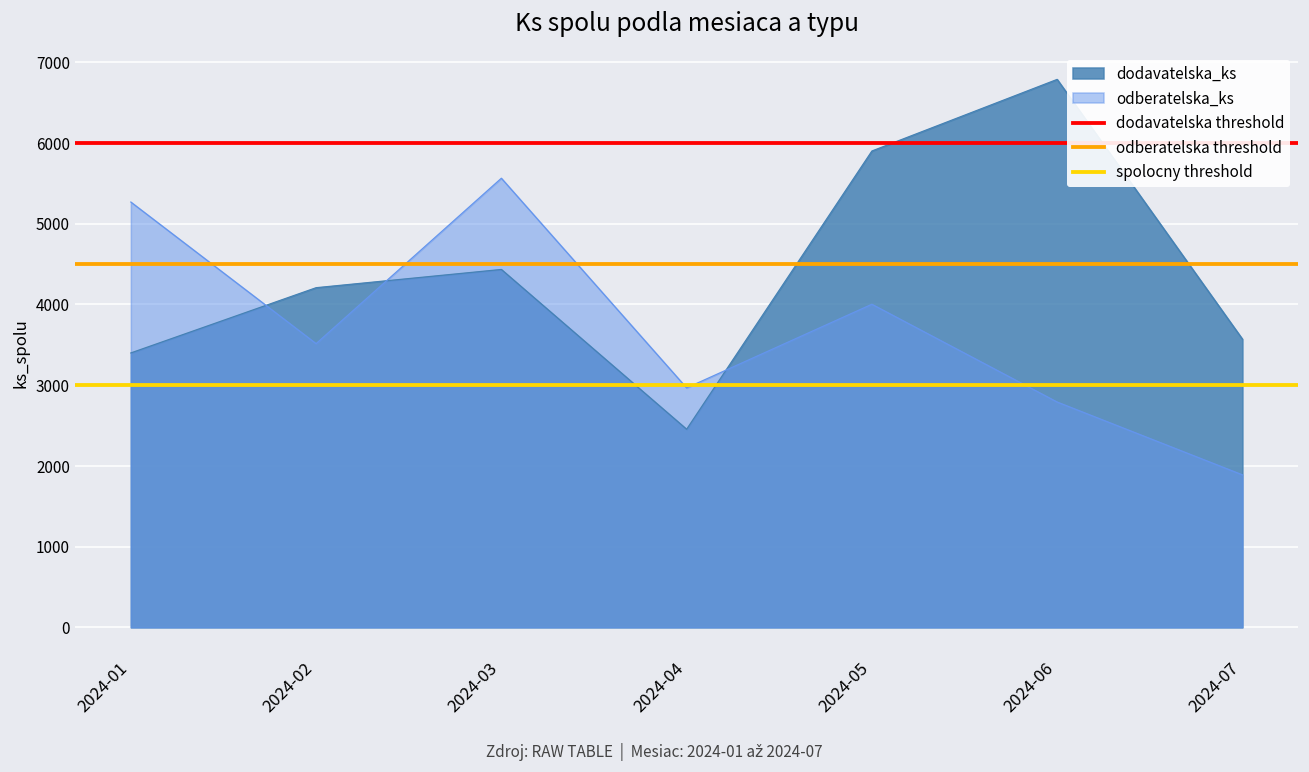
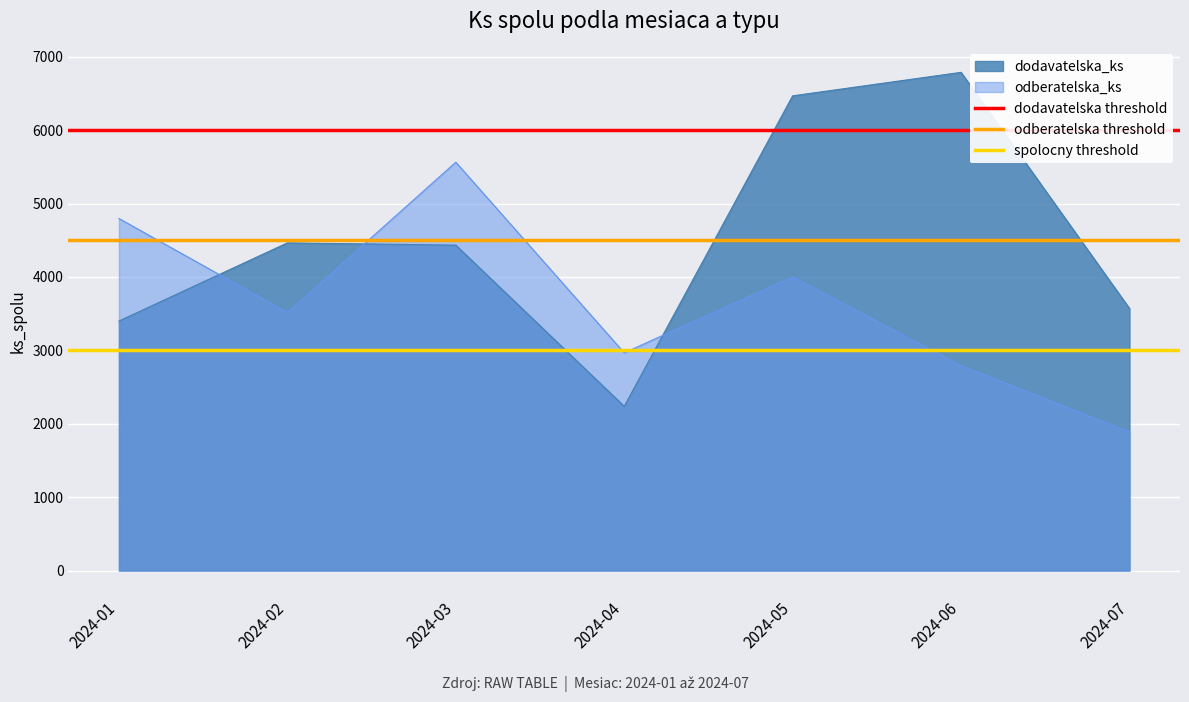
  {
    "dodavatelska_ks": {
      "2024-01": 3400,
-     "2024-02": 4200,
+     "2024-02": 4500,
      "2024-03": 4400,
-     "2024-04": 2500,
-     "2024-05": 5900,
+     "2024-04": 2200,
+     "2024-05": 6500,
      "2024-06": 6800,
      "2024-07": 3600
    },
    "odberatelska_ks": {
-     "2024-01": 5300,
+     "2024-01": 4800,
      "2024-02": 3500,
      "2024-03": 5600,
      "2024-04": 3000,
      "2024-05": 4000,
      "2024-06": 2800,
      "2024-07": 1900
    }
  }
